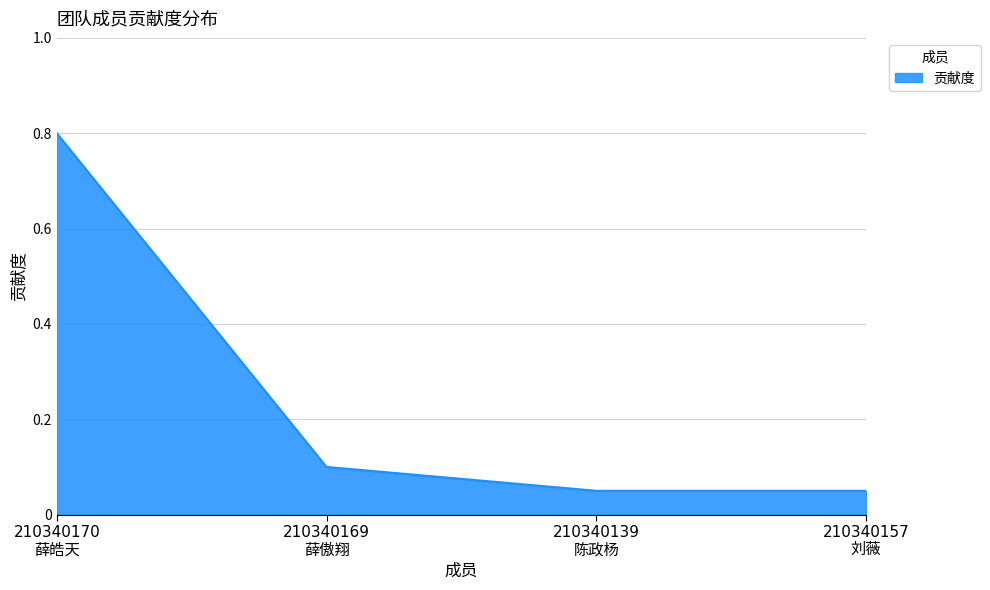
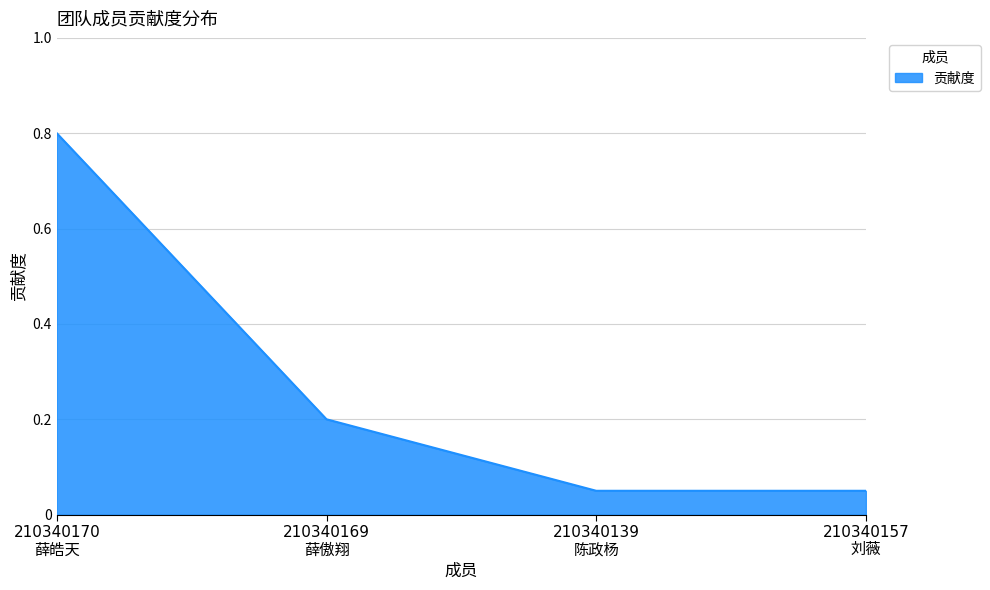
  {
    "210340170 薛皓天": 0.8,
-   "210340169 薛傲翔": 0.1,
+   "210340169 薛傲翔": 0.2,
    "210340139 陈政杨": 0.05,
    "210340157 刘薇": 0.05
  }
